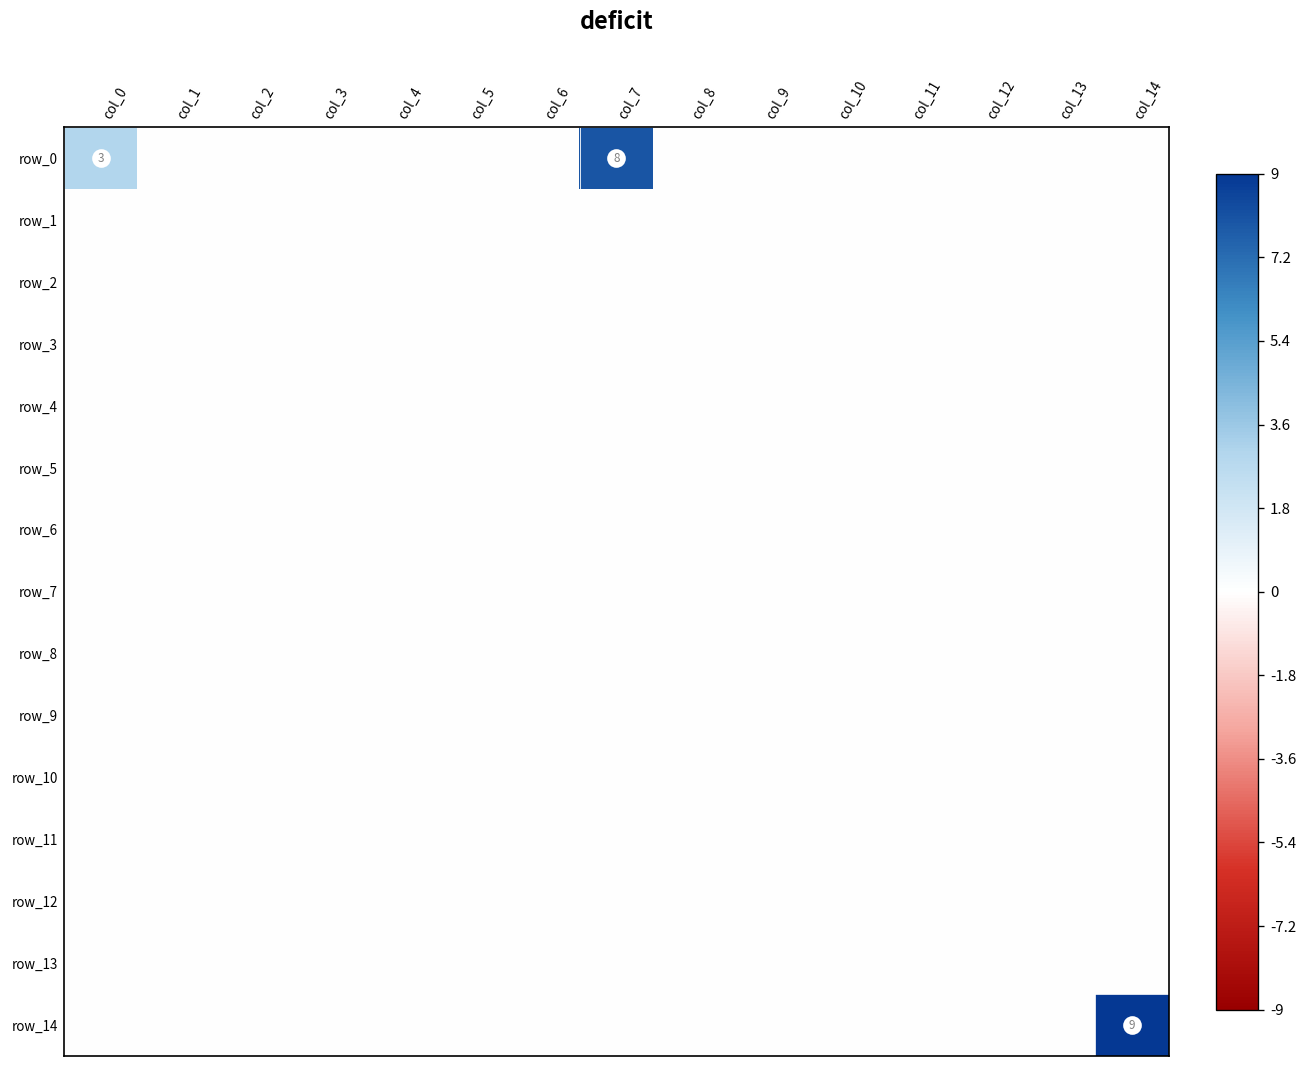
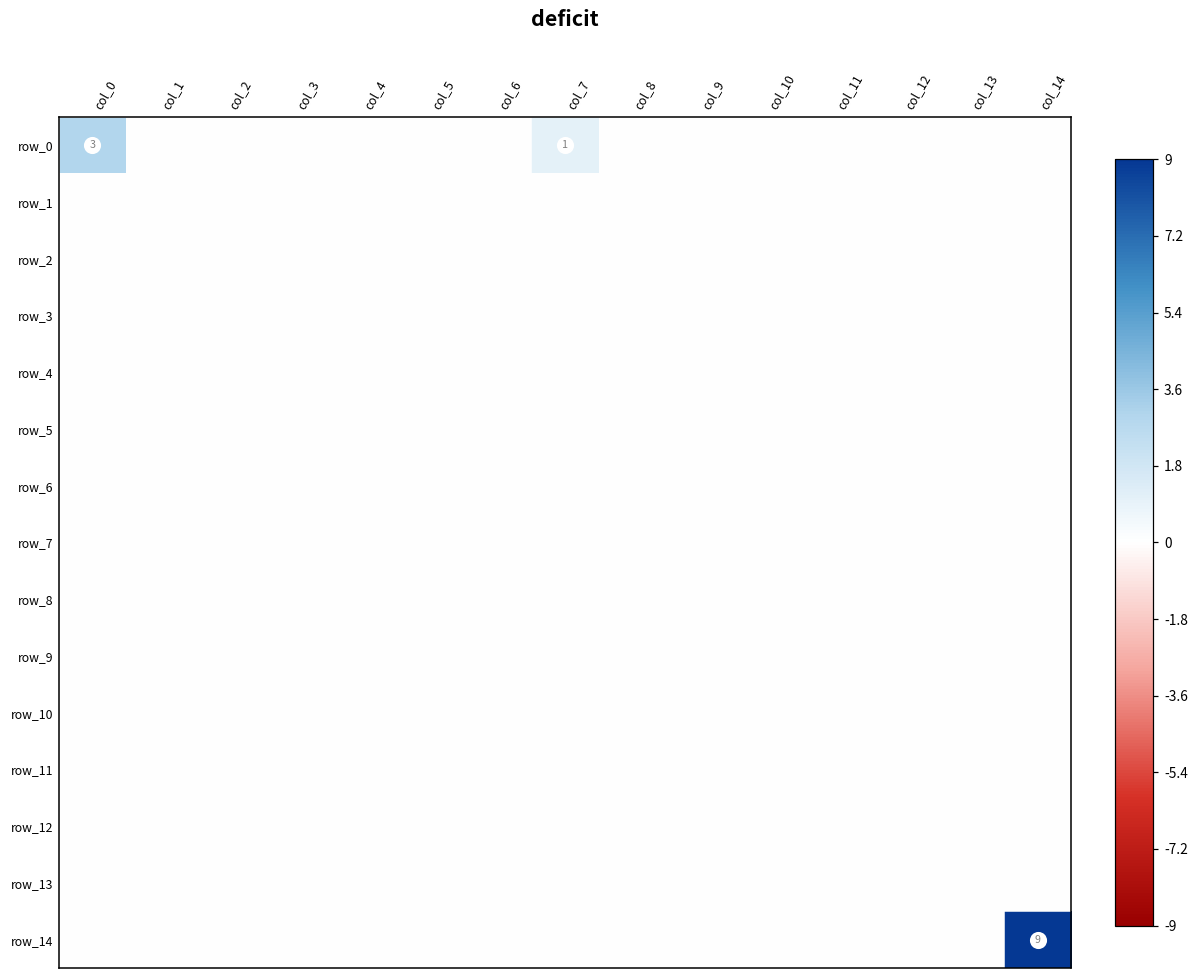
  {
    "row_0": {
-     "col_7": 8
+     "col_7": 1
    }
  }
